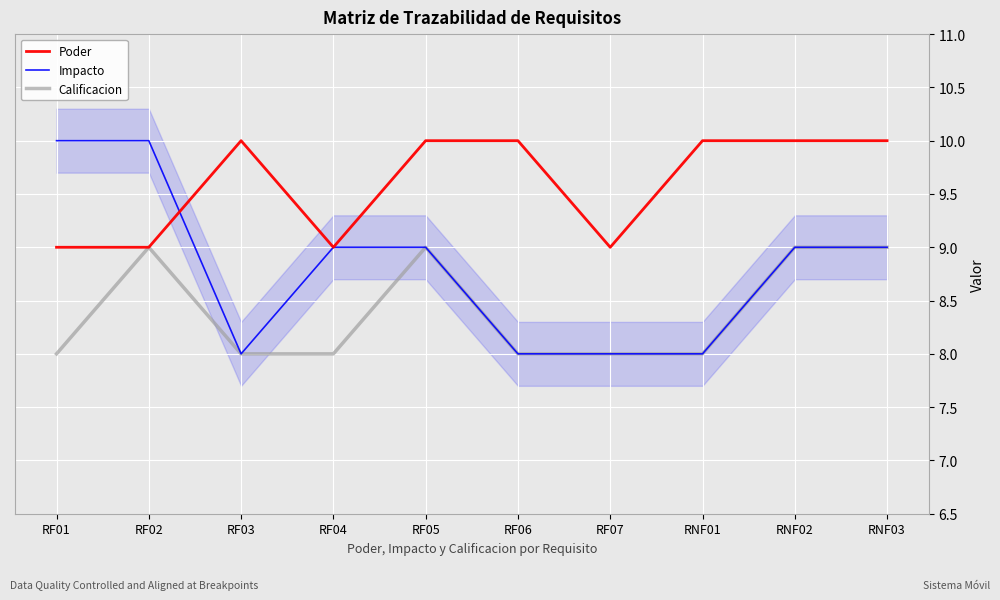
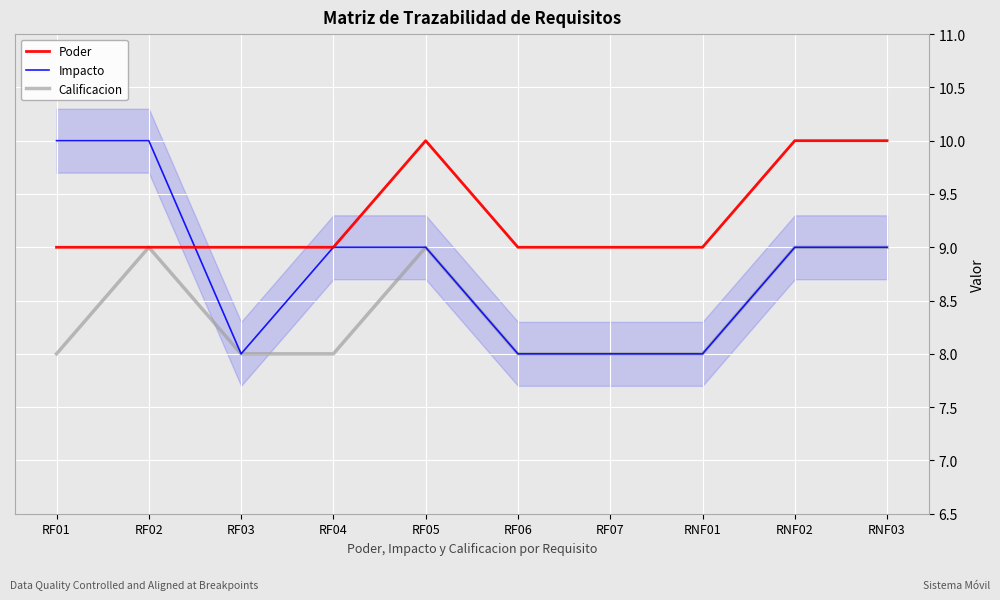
  {
    "Poder": {
      "RF01": 9,
-     "RF03": 10,
+     "RF03": 9,
      "RF05": 10,
-     "RF06": 10,
+     "RF06": 9,
      "RF07": 9,
-     "RNF01": 10,
+     "RNF01": 9,
      "RNF02": 10,
      "RNF03": 10
    },
    "Calificacion": {
      "RF01": 8,
      "RF04": 8
    }
  }
